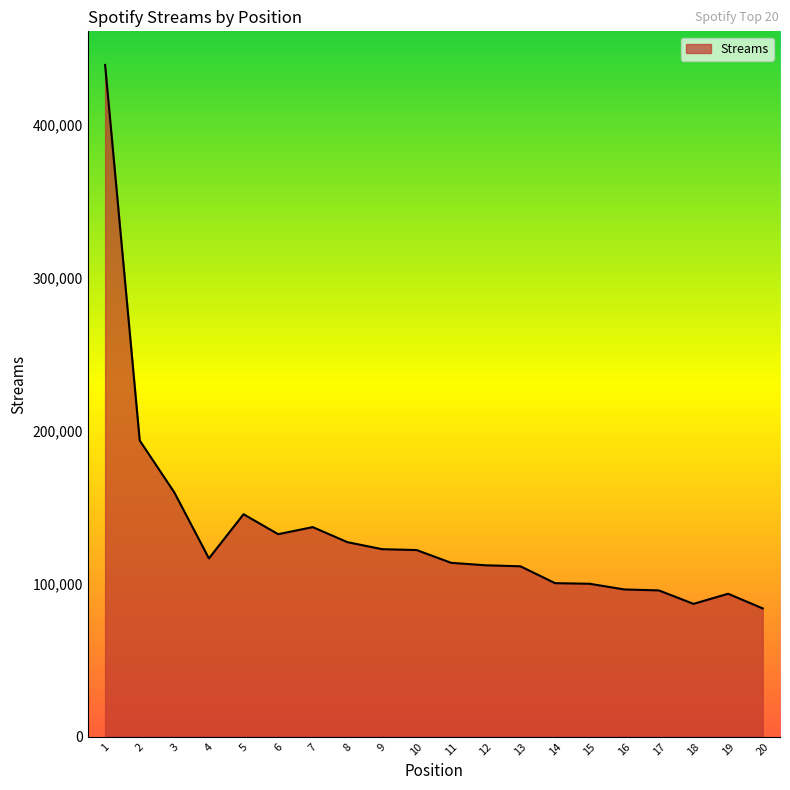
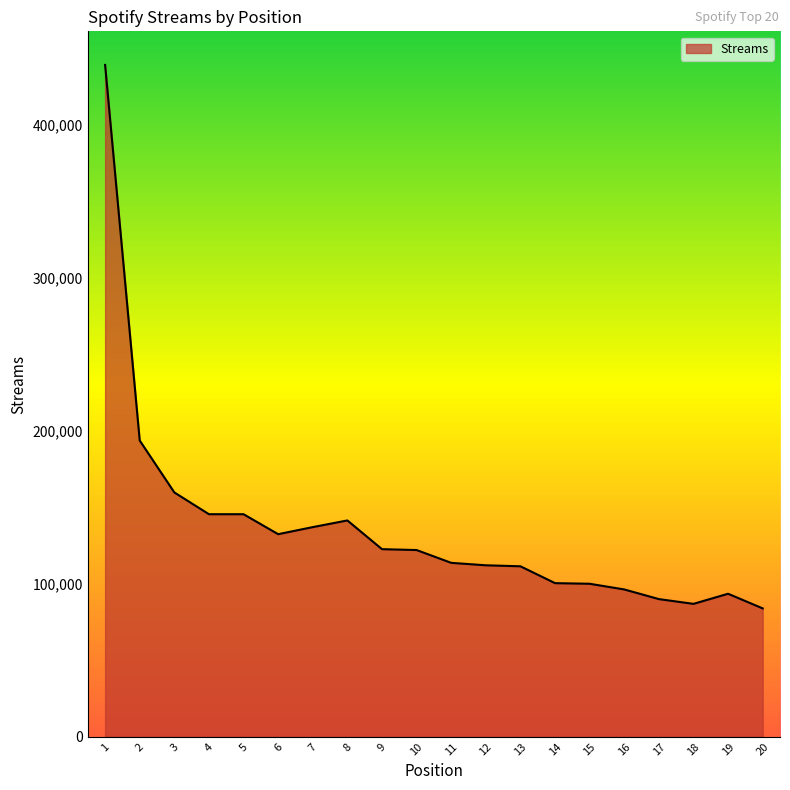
  {
    "1": "439,000",
    "2": "194,000",
    "3": "160,000",
-   "4": "117,000",
+   "4": "146,000",
    "5": "146,000",
    "6": "132,000",
    "7": "137,000",
-   "8": "127,000",
+   "8": "141,000",
    "9": "123,000",
    "10": "122,000",
    "11": "114,000",
    "12": "112,000",
    "13": "111,000",
    "14": "100,000",
    "15": "100,000",
    "16": "96,000",
-   "17": "96,000",
+   "17": "90,000",
    "18": "87,000",
    "19": "94,000",
    "20": "84,000"
  }
